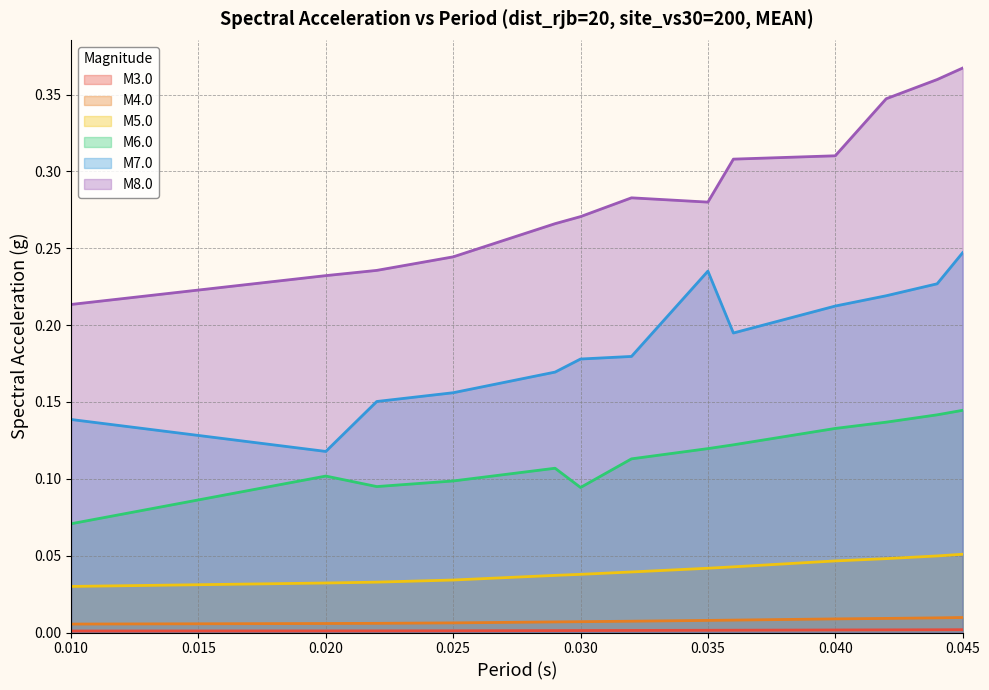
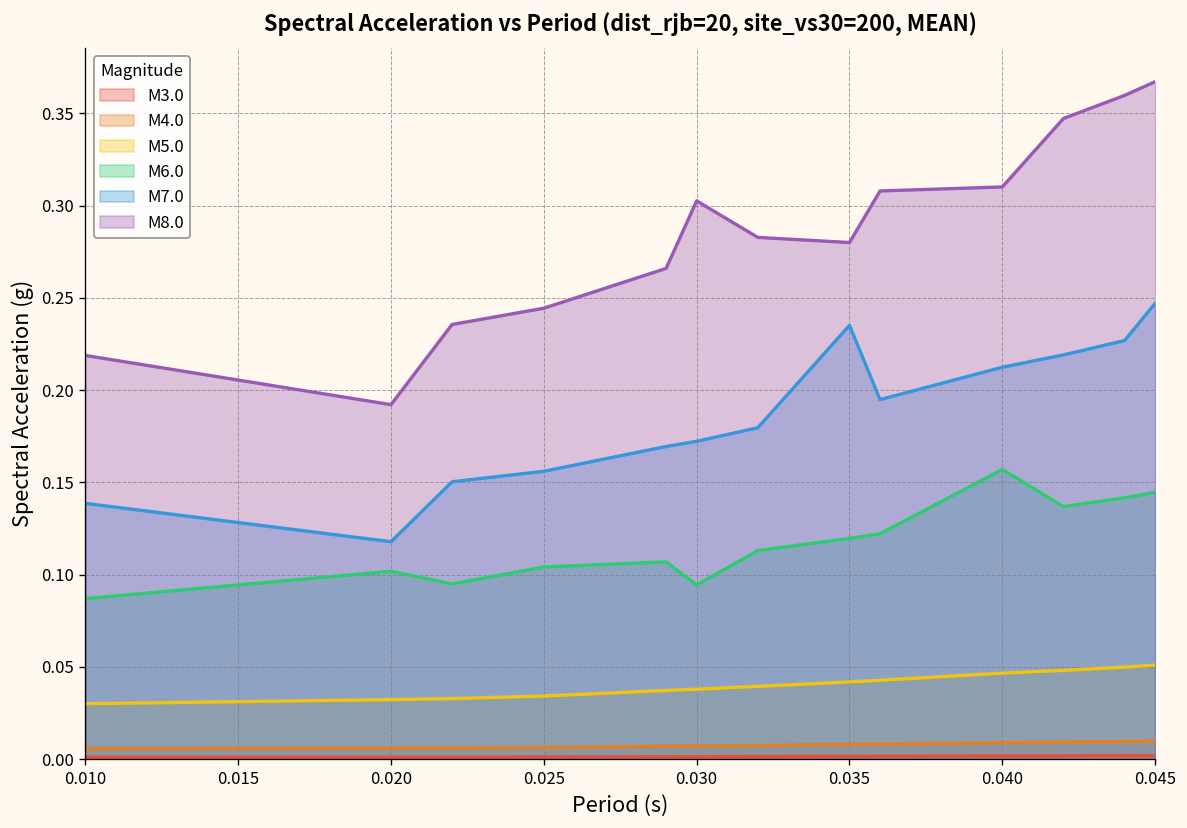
  {
    "M6.0": {
-     "0.010": 0.071,
+     "0.010": 0.087,
      "0.020": 0.102,
-     "0.025": 0.099,
+     "0.025": 0.104,
      "0.030": 0.094,
      "0.035": 0.120,
-     "0.040": 0.133,
+     "0.040": 0.157,
      "0.045": 0.145
    },
    "M7.0": {
      "0.010": 0.139,
      "0.020": 0.118,
      "0.025": 0.156,
-     "0.030": 0.178,
+     "0.030": 0.172,
      "0.035": 0.235,
      "0.040": 0.212,
      "0.045": 0.247
    },
    "M8.0": {
-     "0.010": 0.213,
-     "0.020": 0.232,
+     "0.010": 0.219,
+     "0.020": 0.192,
      "0.025": 0.244,
-     "0.030": 0.271,
+     "0.030": 0.303,
      "0.035": 0.280,
      "0.040": 0.310,
      "0.045": 0.367
    }
  }
